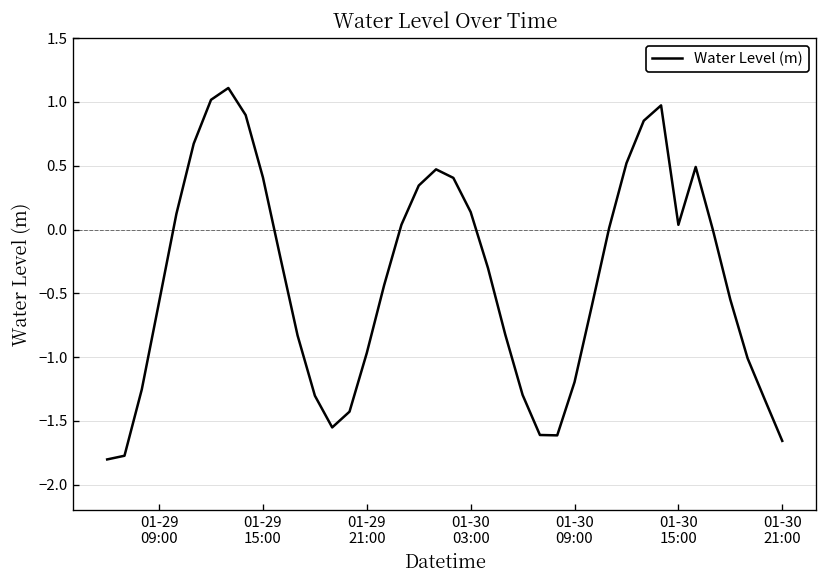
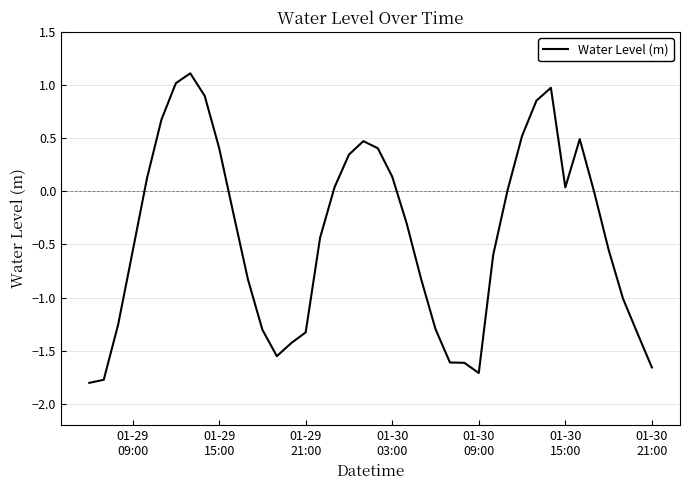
  {
    "01-29 09:00": -0.57,
    "01-29 15:00": 0.41,
-   "01-29 21:00": -0.97,
+   "01-29 21:00": -1.33,
    "01-30 03:00": 0.14,
-   "01-30 09:00": -1.20,
+   "01-30 09:00": -1.71,
    "01-30 15:00": 0.04,
    "01-30 21:00": -1.66
  }
